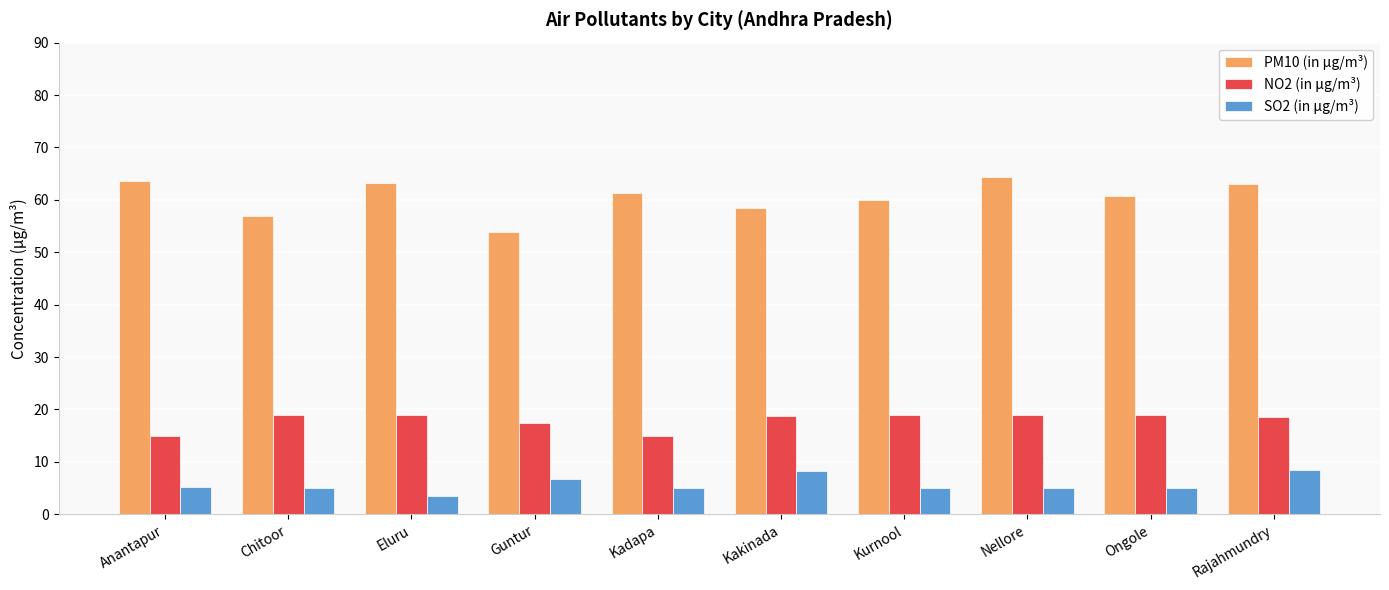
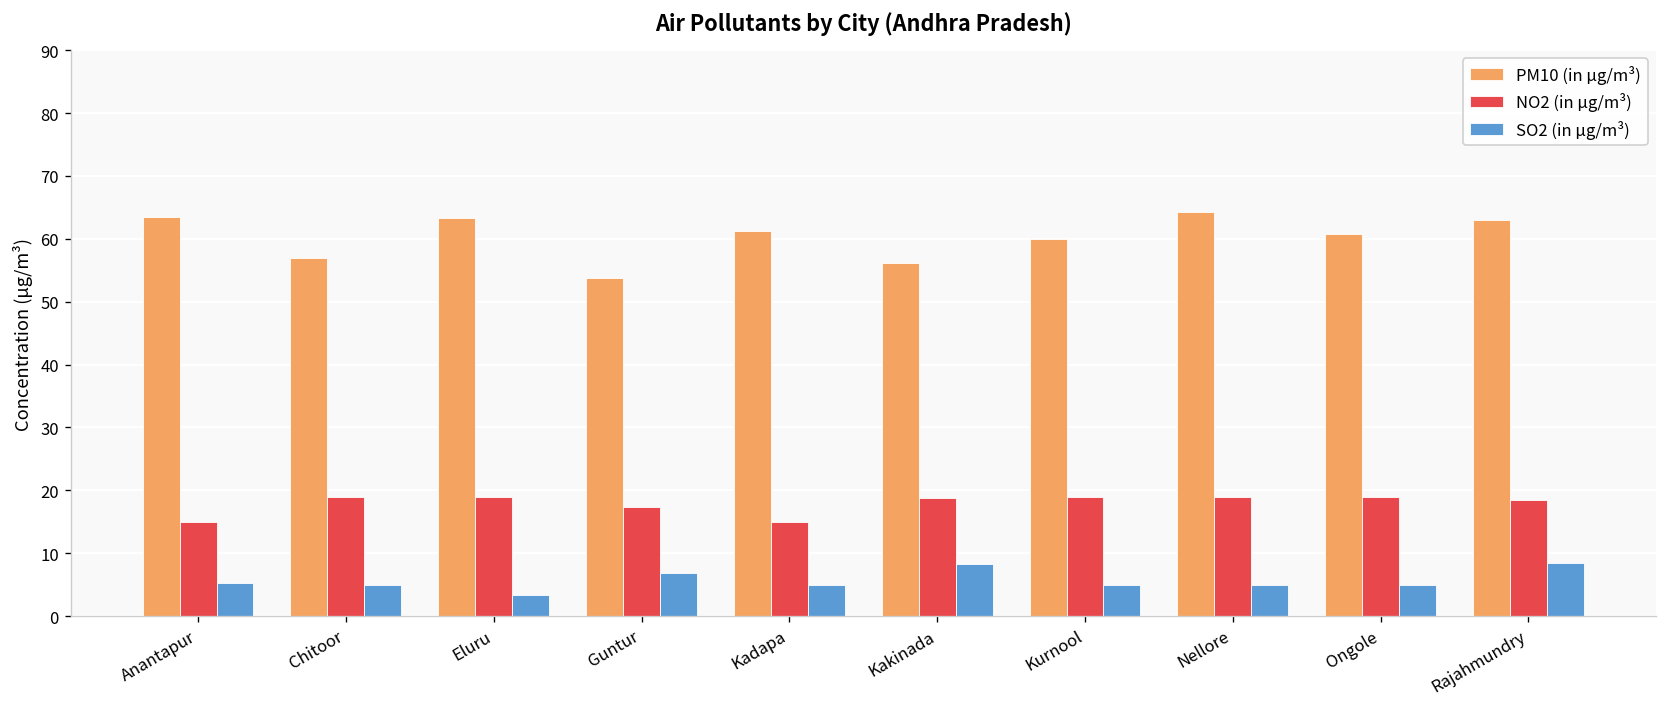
  {
    "PM10 (in μg/m³)": {
      "Anantapur": 64,
      "Chitoor": 57,
      "Eluru": 63,
      "Guntur": 54,
      "Kadapa": 61,
-     "Kakinada": 59,
+     "Kakinada": 56,
      "Kurnool": 60,
      "Nellore": 64,
      "Ongole": 61,
      "Rajahmundry": 63
    },
    "NO2 (in μg/m³)": {
      "Anantapur": 15,
      "Chitoor": 19,
      "Eluru": 19,
      "Guntur": 17,
      "Kadapa": 15,
      "Kakinada": 19,
      "Kurnool": 19,
      "Nellore": 19,
      "Ongole": 19,
      "Rajahmundry": 19
    },
    "SO2 (in μg/m³)": {
      "Anantapur": 5,
      "Chitoor": 5,
      "Eluru": 3,
      "Guntur": 7,
      "Kadapa": 5,
      "Kakinada": 8,
      "Kurnool": 5,
      "Nellore": 5,
      "Ongole": 5,
      "Rajahmundry": 9
    }
  }
